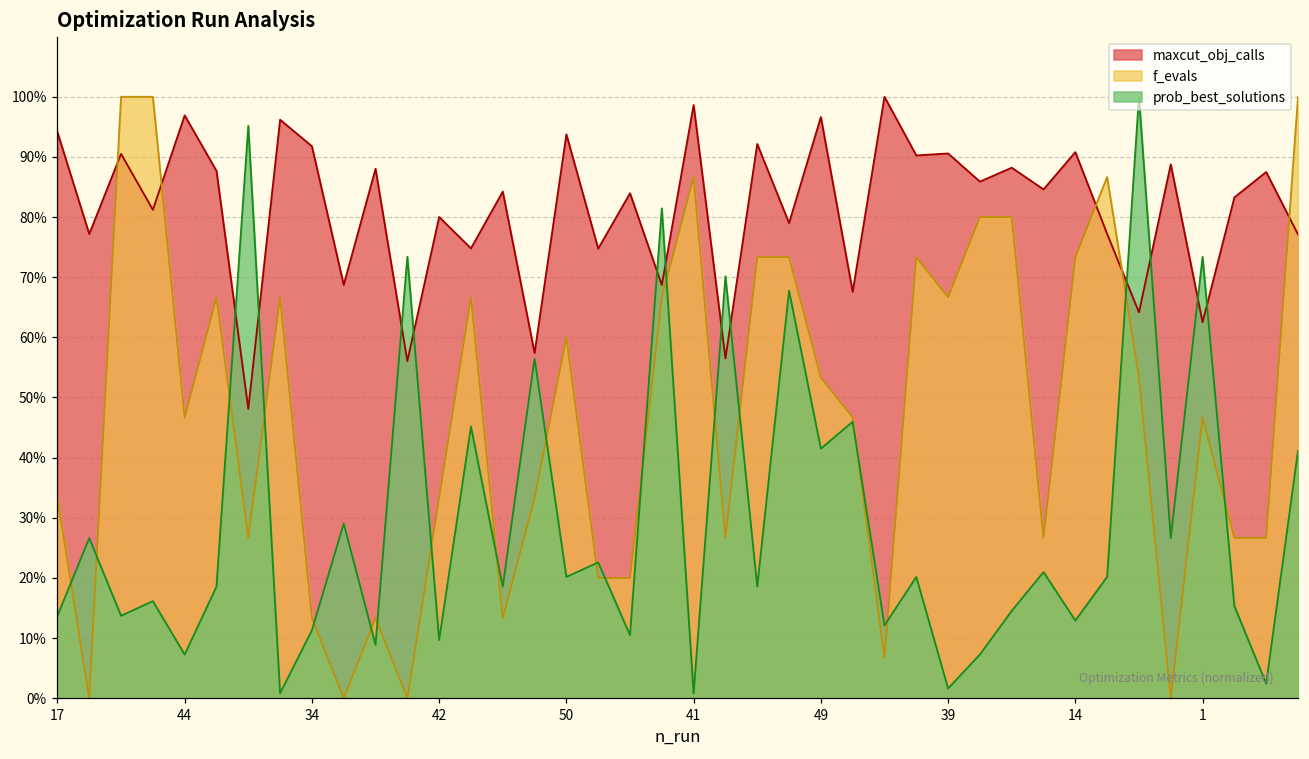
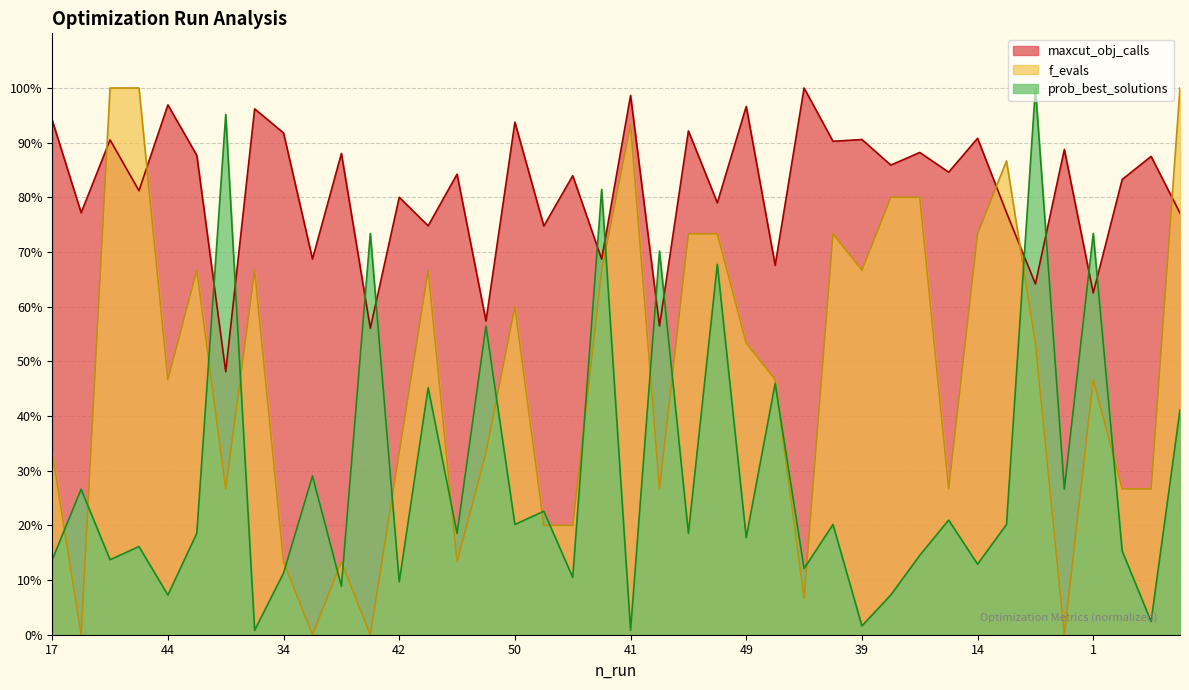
  {
    "maxcut_obj_calls": {
      "44": "97%",
      "42": "80%",
      "50": "94%",
      "41": "99%",
      "49": "97%"
    },
    "f_evals": {
      "44": "47%",
      "42": "33%",
      "50": "60%",
-     "41": "87%",
+     "41": "93%",
      "49": "53%"
    },
    "prob_best_solutions": {
      "44": "7%",
      "42": "10%",
      "50": "20%",
      "41": "1%",
-     "49": "41%"
+     "49": "18%"
    }
  }
